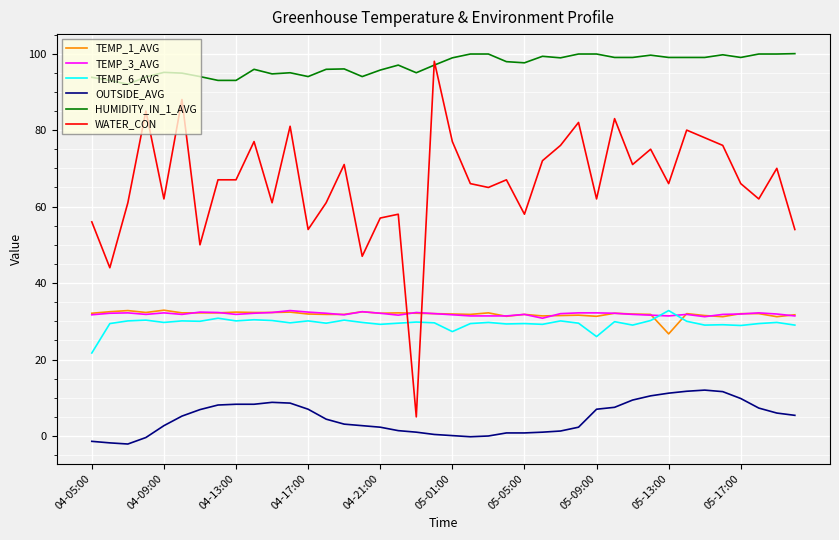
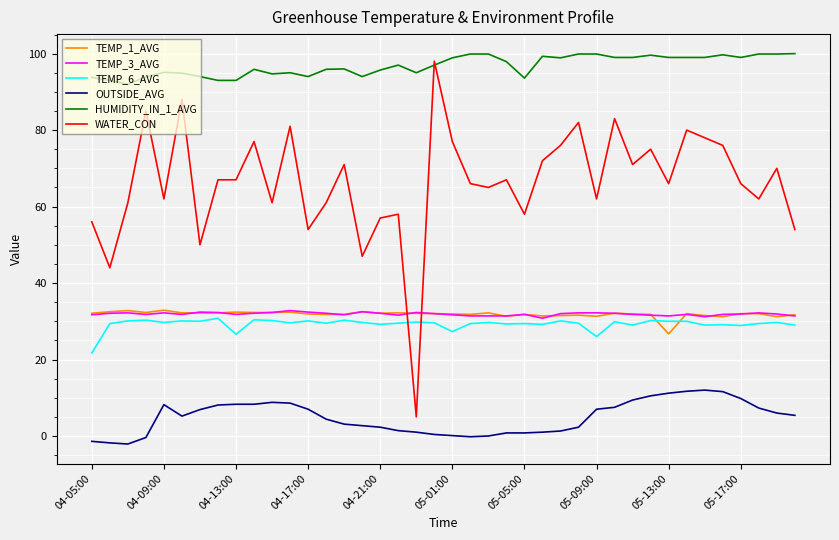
  {
    "TEMP_1_AVG": {
      "04-09:00": 33,
      "05-09:00": 31,
      "05-13:00": 27
    },
    "TEMP_3_AVG": {
      "04-09:00": 32,
      "05-09:00": 32,
      "05-13:00": 31
    },
    "TEMP_6_AVG": {
      "04-05:00": 22,
      "04-09:00": 30,
-     "04-13:00": 30,
+     "04-13:00": 27,
      "04-17:00": 30,
      "04-21:00": 29,
      "05-01:00": 27,
      "05-05:00": 29,
      "05-09:00": 26,
-     "05-13:00": 33,
+     "05-13:00": 30,
      "05-17:00": 29
    },
    "OUTSIDE_AVG": {
      "04-05:00": -1,
-     "04-09:00": 3,
+     "04-09:00": 8,
      "04-13:00": 8,
      "04-17:00": 7,
      "04-21:00": 2,
      "05-01:00": 0,
      "05-05:00": 1,
      "05-09:00": 7,
      "05-13:00": 11,
      "05-17:00": 10
    },
    "HUMIDITY_IN_1_AVG": {
      "04-13:00": 93,
      "04-17:00": 94,
      "04-21:00": 96,
      "05-01:00": 99,
-     "05-05:00": 98,
+     "05-05:00": 94,
      "05-09:00": 100,
      "05-13:00": 99,
      "05-17:00": 99
    },
    "WATER_CON": {
      "04-05:00": 56,
      "04-09:00": 62,
      "04-13:00": 67,
      "04-17:00": 54,
      "04-21:00": 57,
      "05-01:00": 77,
      "05-05:00": 58,
      "05-09:00": 62,
      "05-13:00": 66,
      "05-17:00": 66
    }
  }
